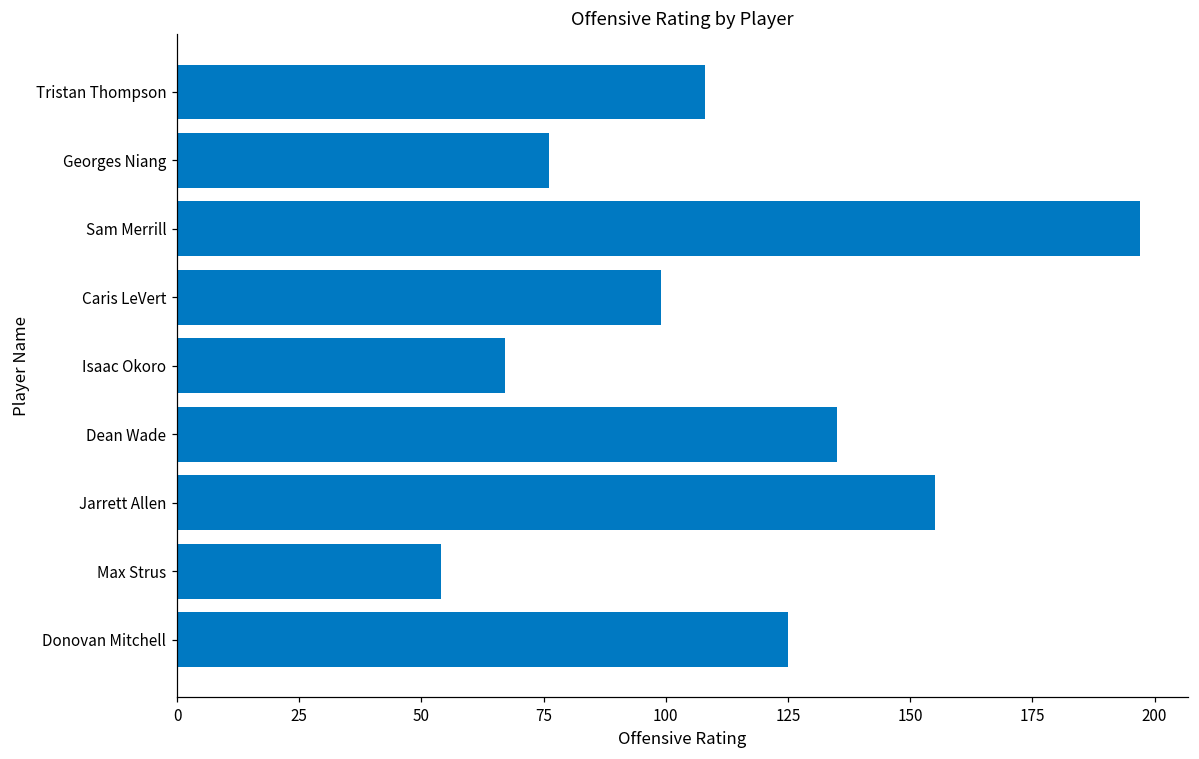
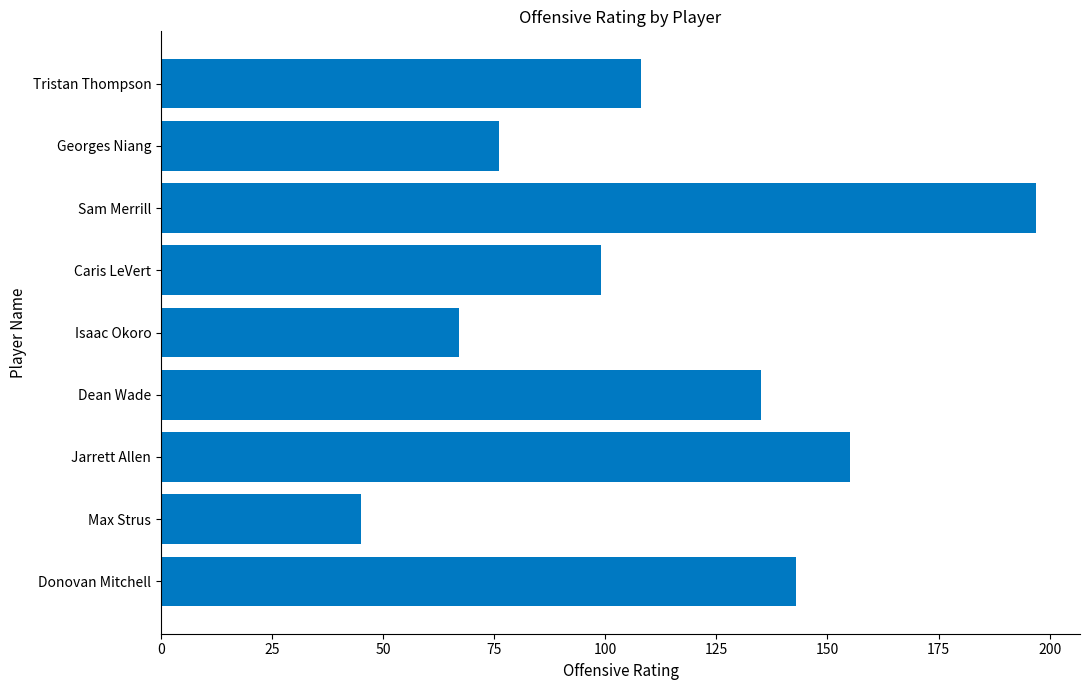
  {
    "Tristan Thompson": 108,
    "Georges Niang": 76,
    "Sam Merrill": 197,
    "Caris LeVert": 99,
    "Isaac Okoro": 67,
    "Dean Wade": 135,
    "Jarrett Allen": 155,
-   "Max Strus": 54,
-   "Donovan Mitchell": 125
+   "Max Strus": 45,
+   "Donovan Mitchell": 143
  }
